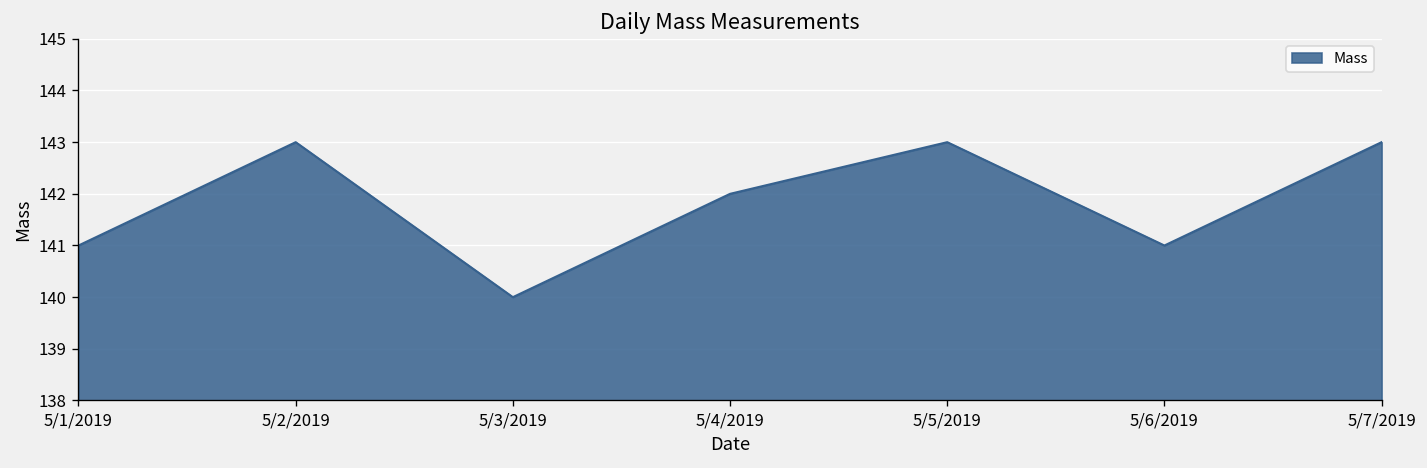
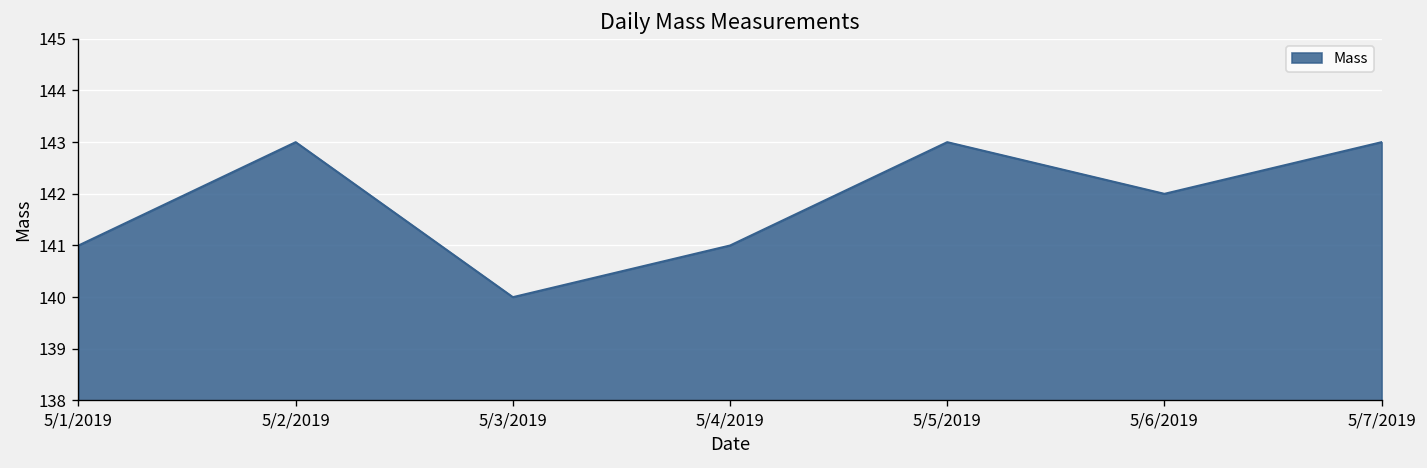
  {
    "5/1/2019": 141,
    "5/2/2019": 143,
    "5/3/2019": 140,
-   "5/4/2019": 142,
+   "5/4/2019": 141,
    "5/5/2019": 143,
-   "5/6/2019": 141,
+   "5/6/2019": 142,
    "5/7/2019": 143
  }
